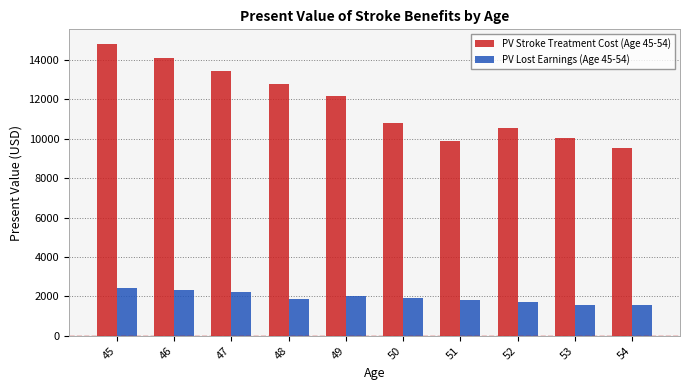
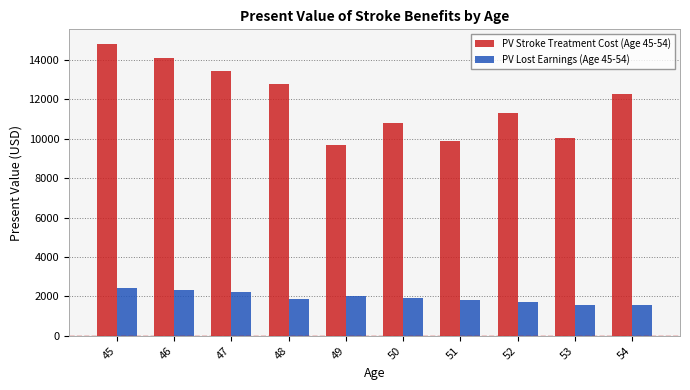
  {
    "PV Stroke Treatment Cost (Age 45-54)": {
      "45": 14800,
      "46": 14100,
      "47": 13400,
      "48": 12800,
-     "49": 12200,
+     "49": 9700,
      "50": 10800,
      "51": 9900,
-     "52": 10500,
+     "52": 11300,
      "53": 10000,
-     "54": 9600
+     "54": 12300
    },
    "PV Lost Earnings (Age 45-54)": {
      "45": 2400,
      "46": 2300,
      "47": 2200,
      "48": 1900,
      "49": 2000,
      "50": 1900,
      "51": 1800,
      "52": 1700,
      "53": 1600,
      "54": 1600
    }
  }
